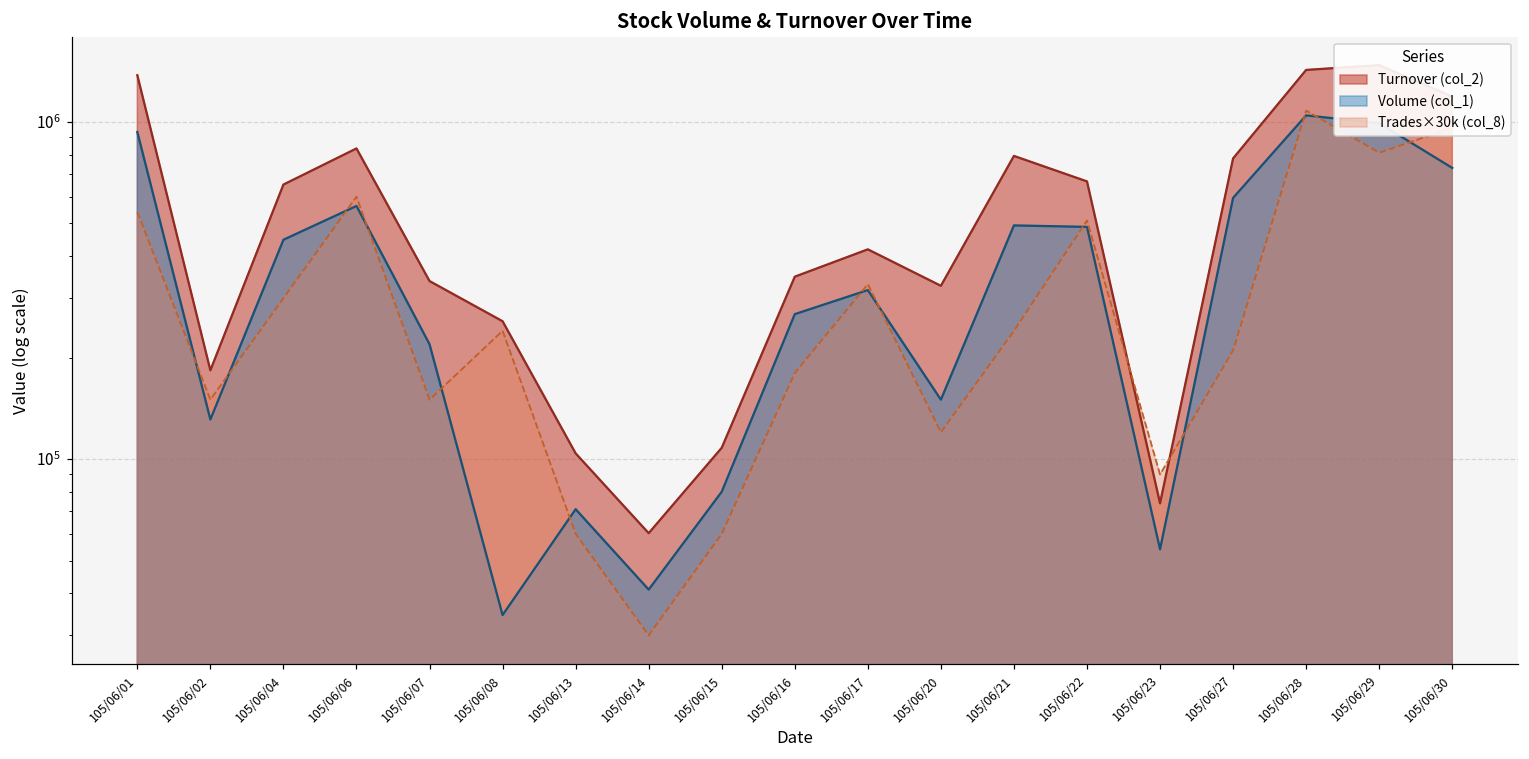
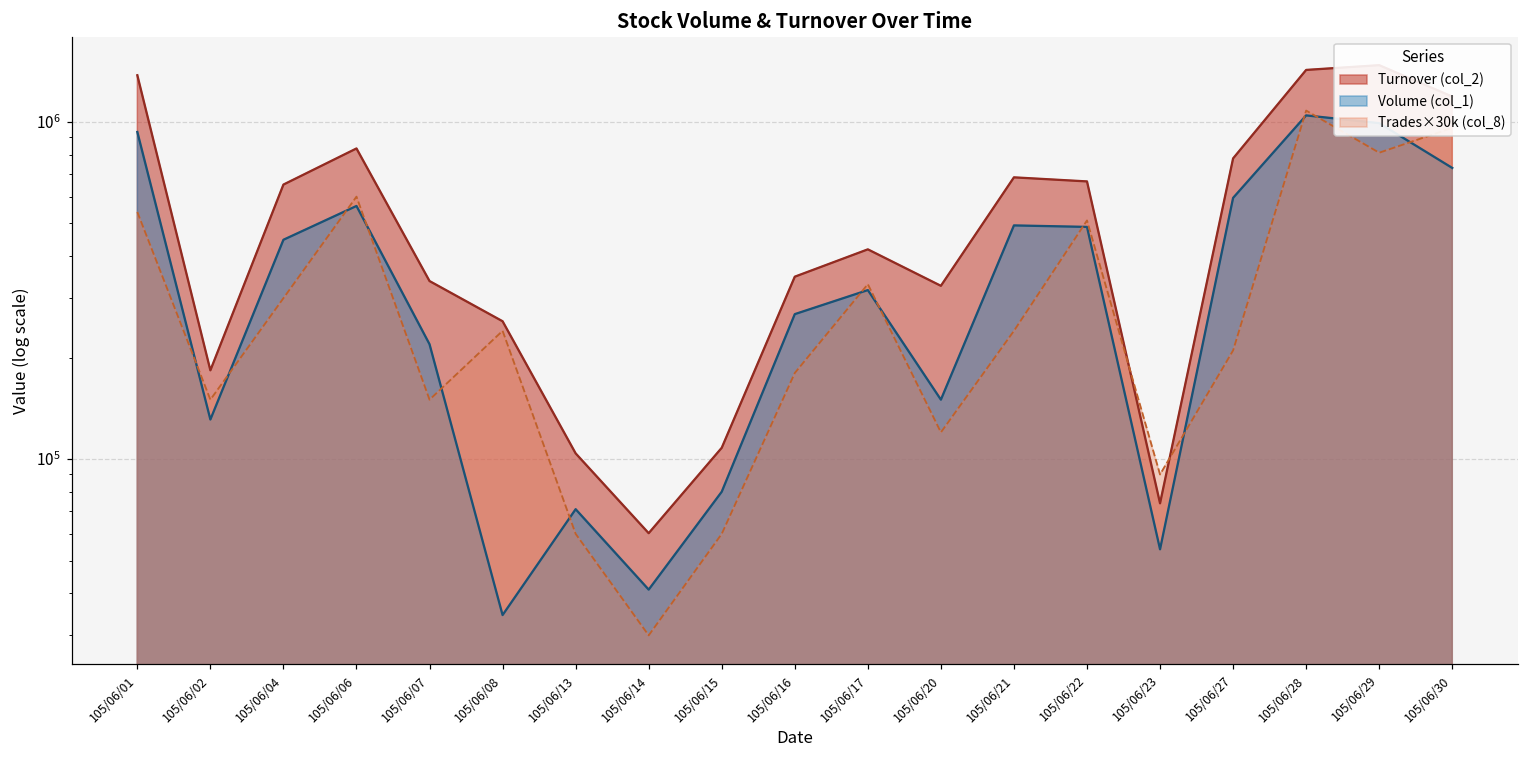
  {
    "Turnover (col_2)": {
      "105/06/01": 1400000,
      "105/06/02": 180000,
      "105/06/04": 650000,
      "105/06/06": 830000,
      "105/06/07": 340000,
      "105/06/08": 260000,
      "105/06/13": 104000,
      "105/06/14": 60000,
      "105/06/15": 108000,
      "105/06/16": 350000,
      "105/06/17": 420000,
      "105/06/20": 330000,
-     "105/06/21": 790000,
+     "105/06/21": 680000,
      "105/06/22": 670000,
      "105/06/23": 74000,
      "105/06/27": 780000,
      "105/06/28": 1400000
    },
    "Volume (col_1)": {
      "105/06/01": 930000,
      "105/06/02": 131000,
      "105/06/04": 450000,
      "105/06/06": 560000,
      "105/06/07": 220000,
      "105/06/08": 34000,
      "105/06/13": 71000,
      "105/06/14": 41000,
      "105/06/15": 80000,
      "105/06/16": 270000,
      "105/06/17": 320000,
      "105/06/20": 150000,
      "105/06/21": 490000,
      "105/06/22": 490000,
      "105/06/23": 54000,
      "105/06/27": 600000,
      "105/06/28": 1050000,
      "105/06/30": 730000
    },
    "Trades×30k (col_8)": {
      "105/06/01": 540000,
      "105/06/02": 150000,
      "105/06/04": 300000,
      "105/06/06": 600000,
      "105/06/07": 150000,
      "105/06/08": 240000,
      "105/06/13": 60000,
      "105/06/14": 30000,
      "105/06/15": 60000,
      "105/06/16": 180000,
      "105/06/17": 330000,
      "105/06/20": 120000,
      "105/06/21": 240000,
      "105/06/22": 510000,
      "105/06/23": 90000,
      "105/06/27": 210000,
      "105/06/28": 1080000,
      "105/06/29": 810000
    }
  }
